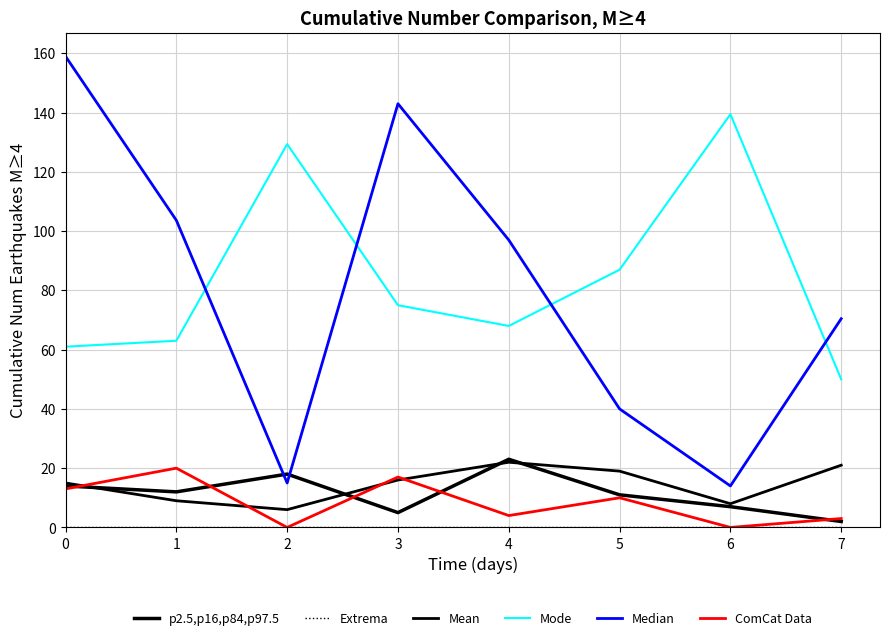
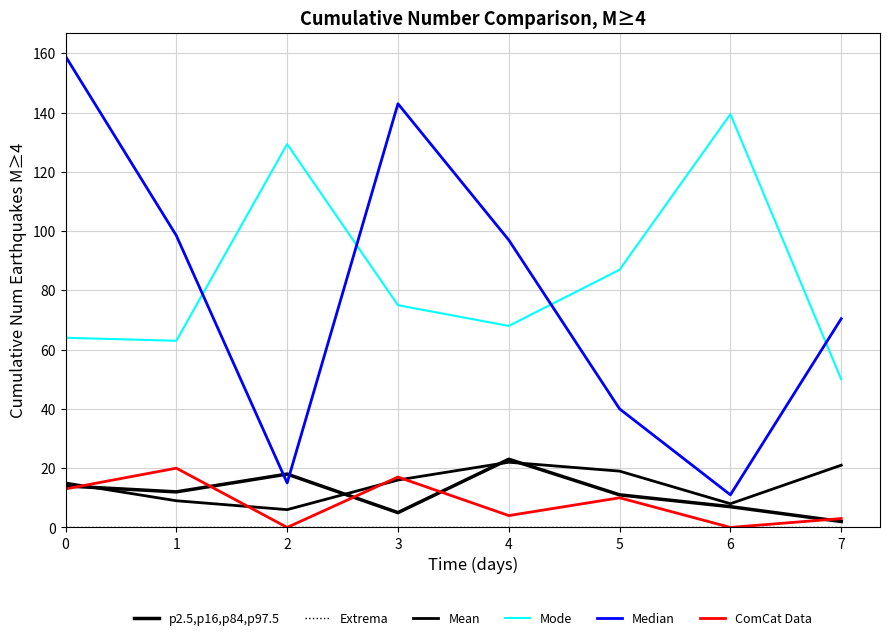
  {
    "Mode": {
-     "0": 61,
+     "0": 64,
      "1": 63,
      "2": 129,
      "3": 75,
      "4": 68,
      "5": 87,
      "6": 139,
      "7": 50
    },
    "Median": {
      "0": 159,
-     "1": 104,
+     "1": 98,
      "2": 15,
      "3": 143,
      "4": 97,
      "5": 40,
-     "6": 14,
+     "6": 11,
      "7": 70
    },
    "ComCat Data": {
      "0": 13,
      "1": 20,
      "3": 17,
      "4": 4,
      "5": 10,
      "7": 3
    }
  }
